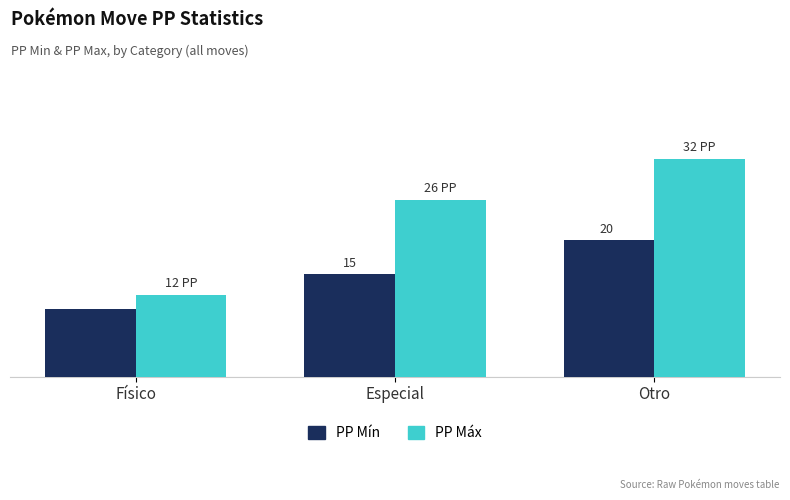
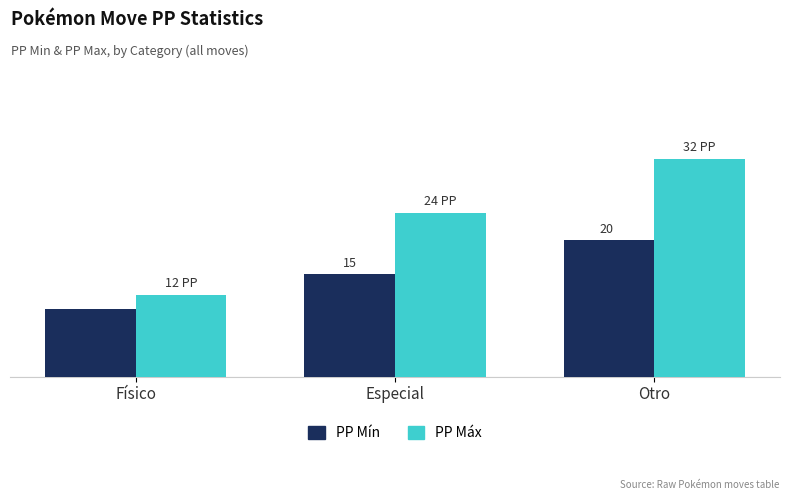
  {
    "PP Mín": {
      "Especial": 15,
      "Otro": 20
    },
    "PP Máx": {
      "Físico": 12,
-     "Especial": 26,
+     "Especial": 24,
      "Otro": 32
    }
  }
